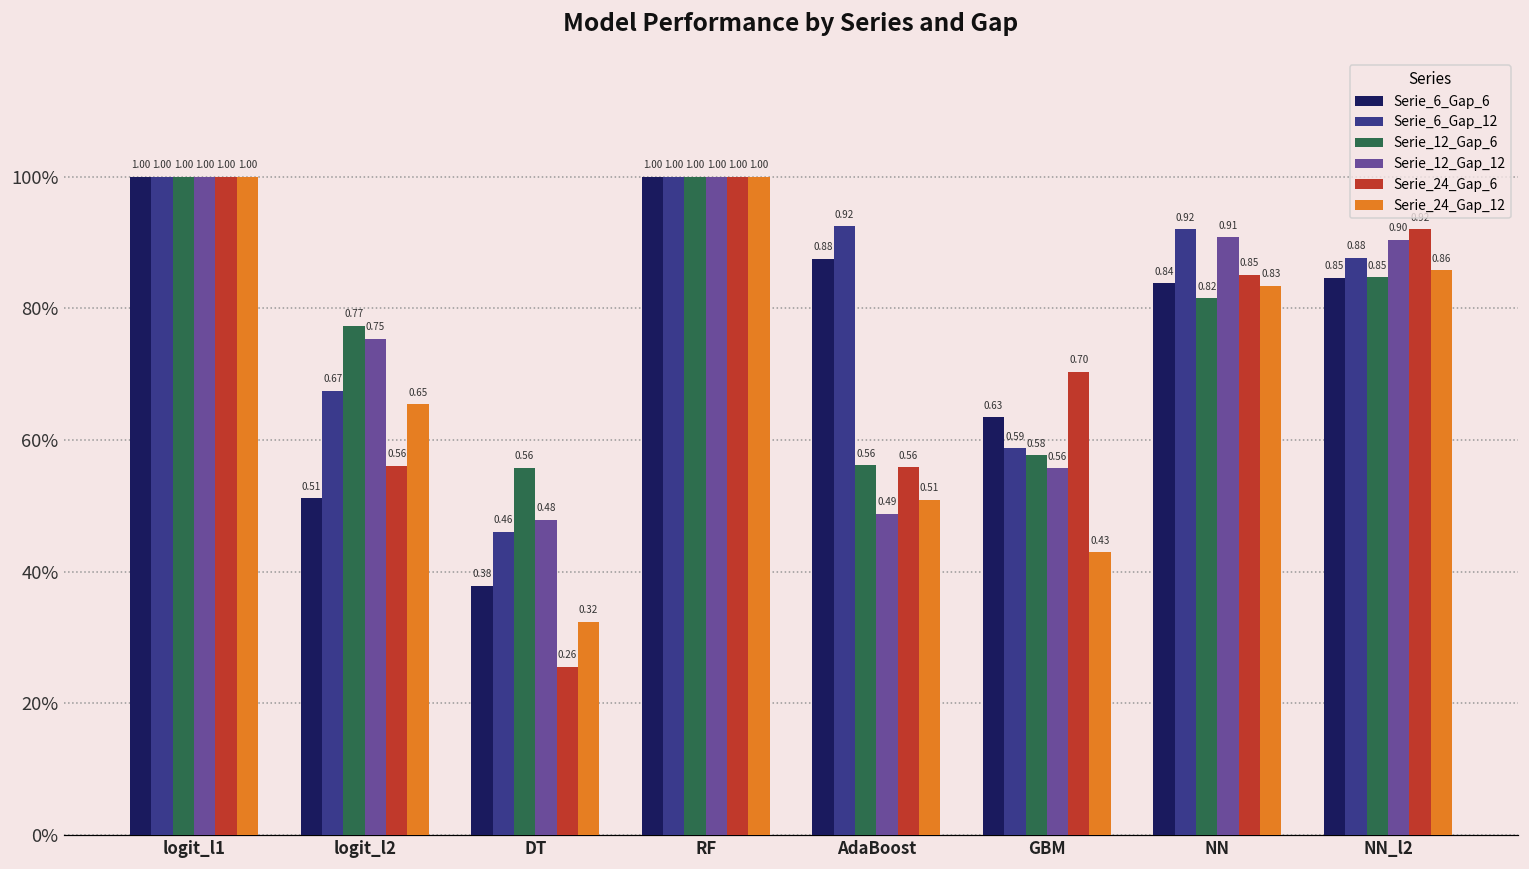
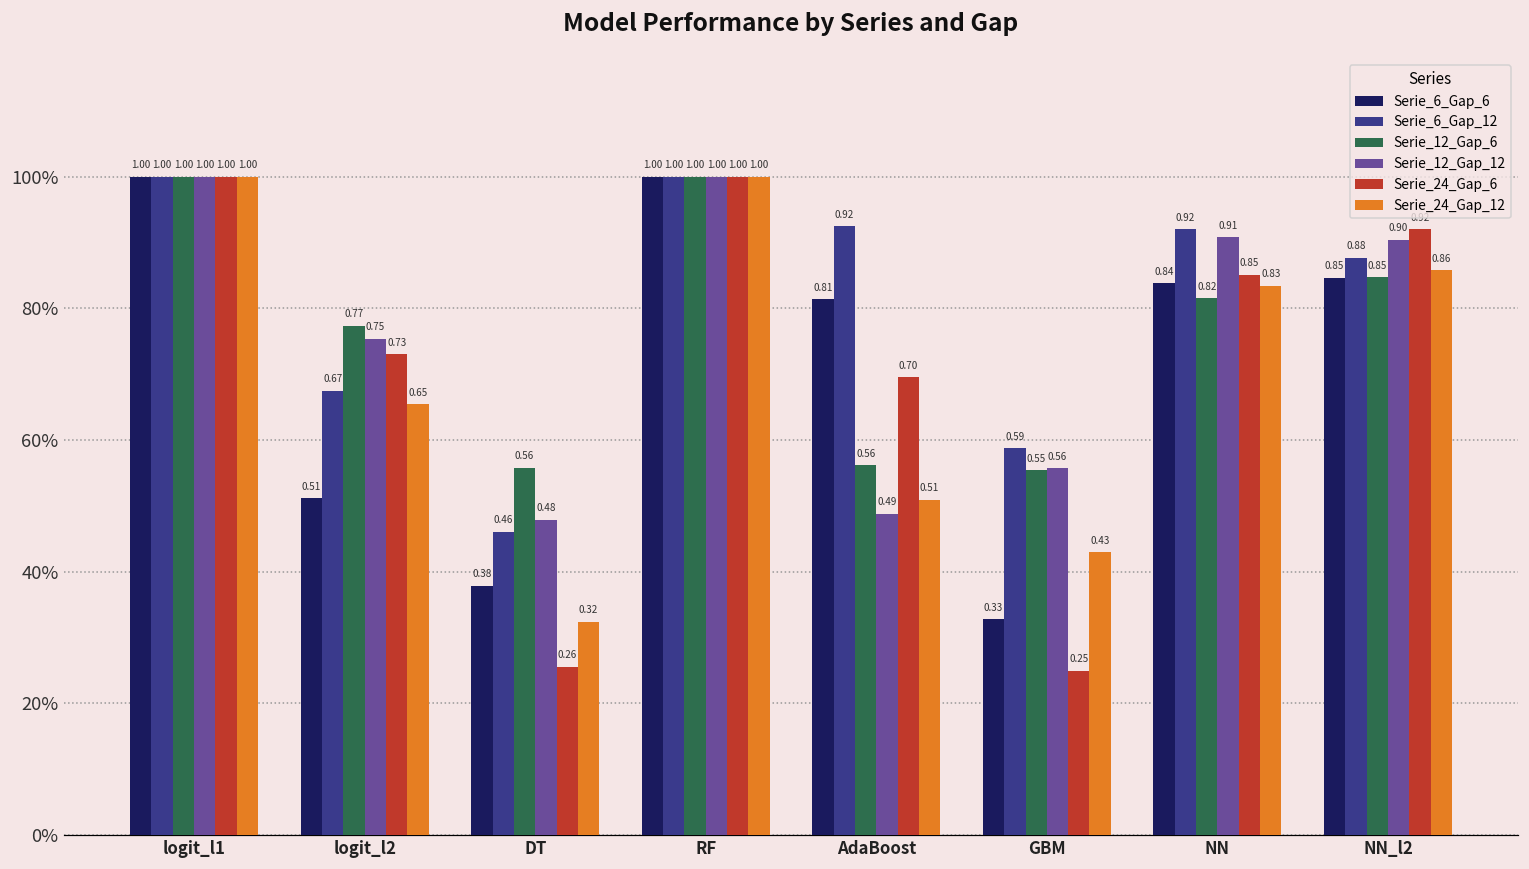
  {
    "Serie_6_Gap_6": {
      "logit_l1": 1.00,
      "logit_l2": 0.51,
      "DT": 0.38,
      "RF": 1.00,
-     "AdaBoost": 0.88,
-     "GBM": 0.63,
+     "AdaBoost": 0.81,
+     "GBM": 0.33,
      "NN": 0.84,
      "NN_l2": 0.85
    },
    "Serie_12_Gap_6": {
      "logit_l1": 1.00,
      "logit_l2": 0.77,
      "DT": 0.56,
      "RF": 1.00,
      "AdaBoost": 0.56,
-     "GBM": 0.58,
+     "GBM": 0.55,
      "NN": 0.82,
      "NN_l2": 0.85
    },
    "Serie_24_Gap_6": {
      "logit_l1": 1.00,
-     "logit_l2": 0.56,
+     "logit_l2": 0.73,
      "DT": 0.26,
      "RF": 1.00,
-     "AdaBoost": 0.56,
-     "GBM": 0.70,
+     "AdaBoost": 0.70,
+     "GBM": 0.25,
      "NN": 0.85
    },
    "Serie_24_Gap_12": {
      "logit_l1": 1.00,
      "logit_l2": 0.65,
      "DT": 0.32,
      "RF": 1.00,
      "AdaBoost": 0.51,
      "GBM": 0.43,
      "NN": 0.83,
      "NN_l2": 0.86
    }
  }
